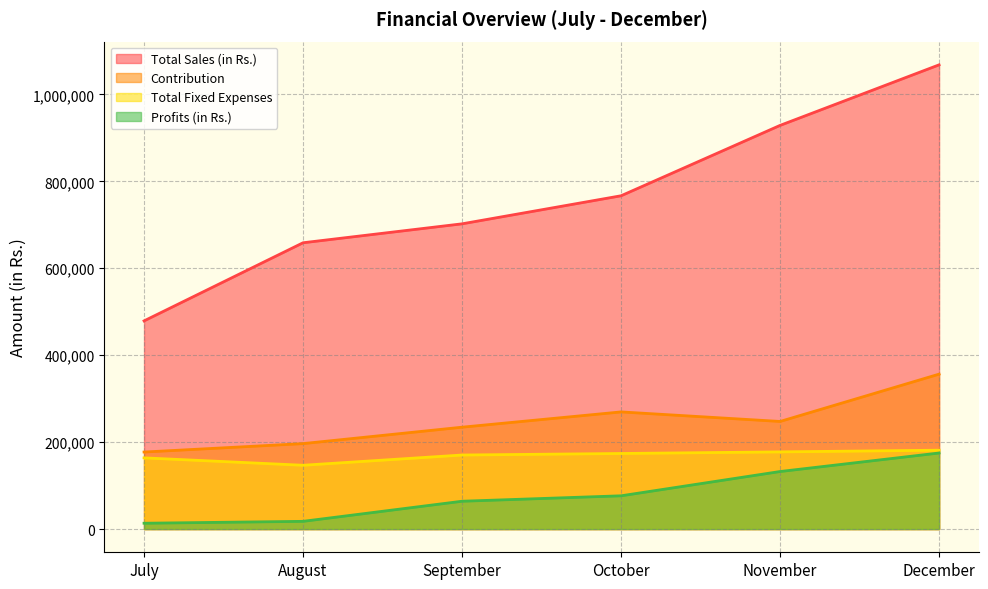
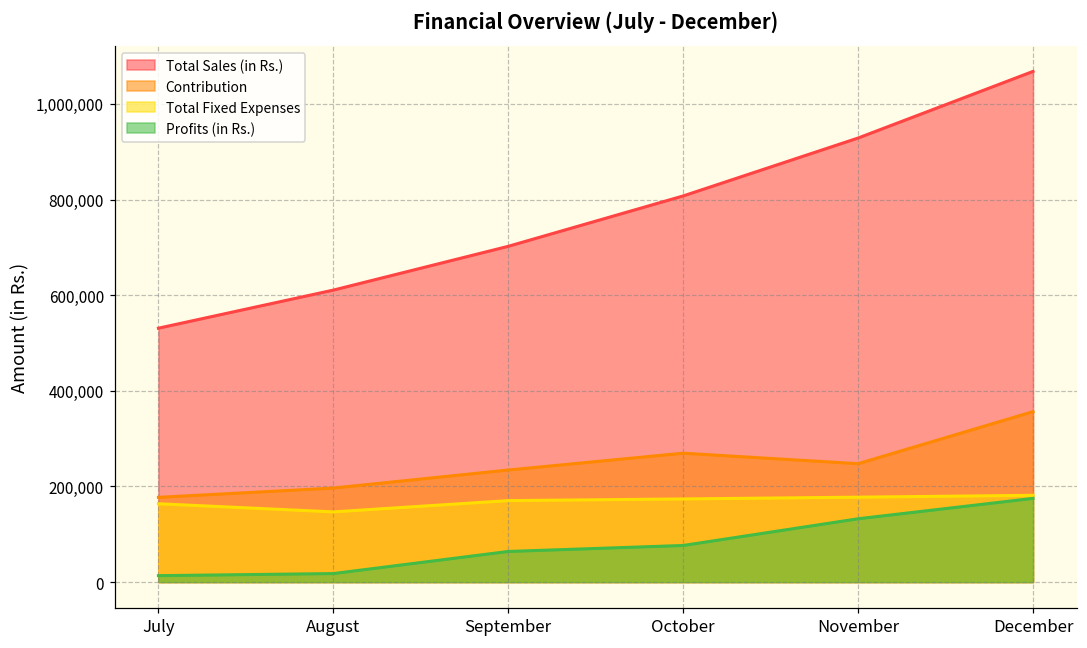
  {
    "Total Sales (in Rs.)": {
-     "July": "480,000",
-     "August": "660,000",
+     "July": "530,000",
+     "August": "610,000",
      "September": "700,000",
-     "October": "770,000",
+     "October": "810,000",
      "November": "930,000",
      "December": "1,070,000"
    },
    "Contribution": {
      "July": "180,000",
      "August": "200,000",
      "September": "230,000",
      "October": "270,000",
      "November": "250,000",
      "December": "360,000"
    },
    "Total Fixed Expenses": {
      "July": "160,000",
      "August": "150,000",
      "September": "170,000",
      "October": "170,000",
      "November": "180,000",
      "December": "180,000"
    },
    "Profits (in Rs.)": {
      "July": "10,000",
      "August": "20,000",
      "September": "60,000",
      "October": "80,000",
      "November": "130,000",
      "December": "180,000"
    }
  }
